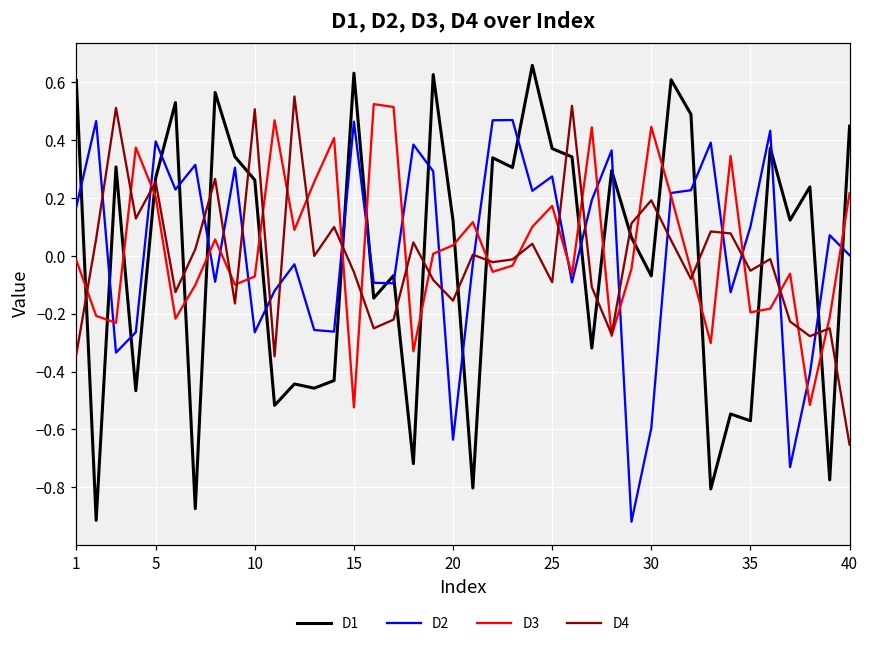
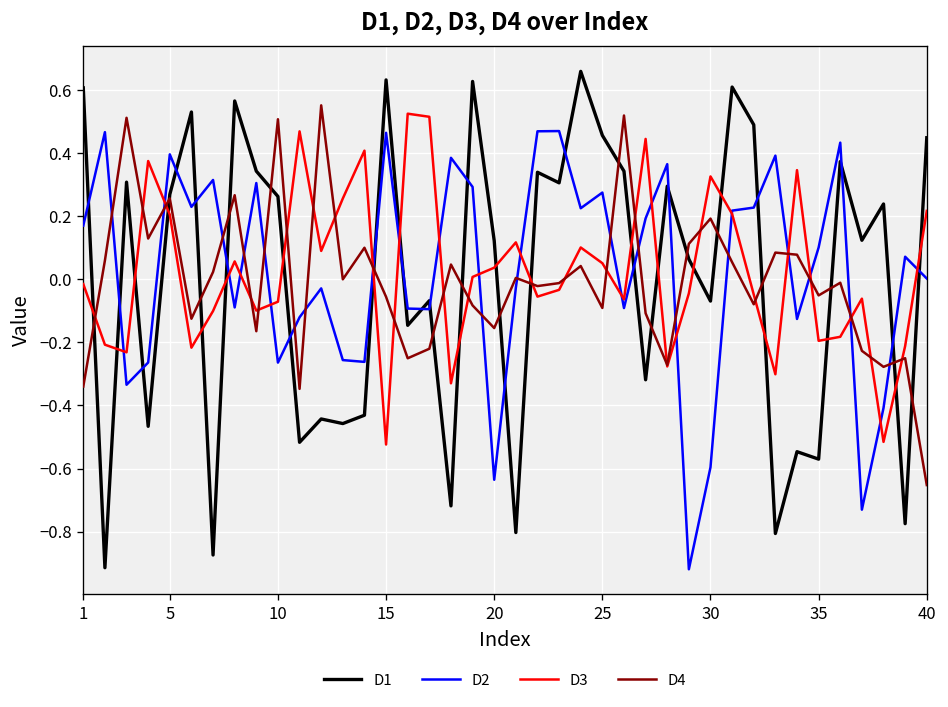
  {
    "D1": {
      "1": 0.61,
      "5": 0.27,
      "10": 0.26,
      "15": 0.63,
      "20": 0.12,
-     "25": 0.37,
+     "25": 0.46,
      "30": -0.07,
      "35": -0.57,
      "40": 0.45
    },
    "D2": {
      "1": 0.17,
      "5": 0.40,
      "10": -0.26,
      "15": 0.46,
      "20": -0.64,
      "25": 0.27,
      "30": -0.60,
      "35": 0.10,
      "40": 0.00
    },
    "D3": {
      "1": -0.02,
      "5": 0.20,
      "10": -0.07,
      "15": -0.52,
      "20": 0.04,
-     "25": 0.17,
-     "30": 0.45,
+     "25": 0.05,
+     "30": 0.33,
      "35": -0.20,
      "40": 0.22
    },
    "D4": {
      "1": -0.34,
      "5": 0.26,
      "10": 0.51,
      "15": -0.06,
      "20": -0.15,
      "25": -0.09,
      "30": 0.19,
      "35": -0.05,
      "40": -0.65
    }
  }
